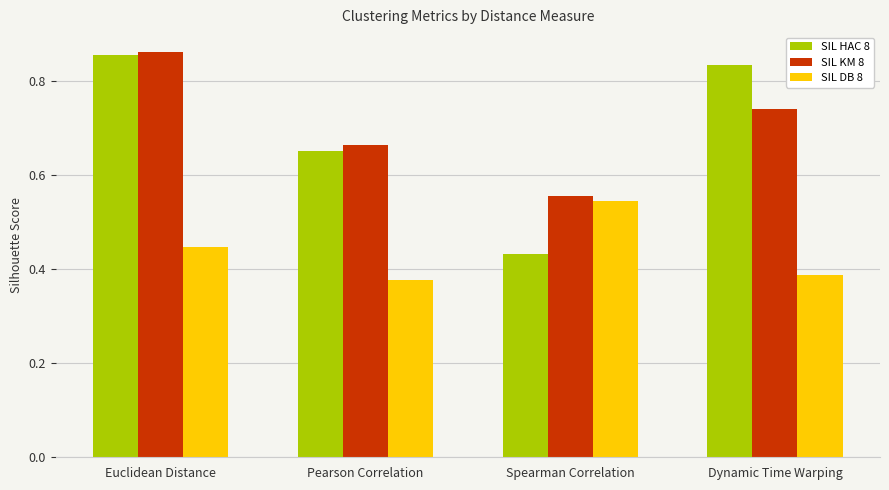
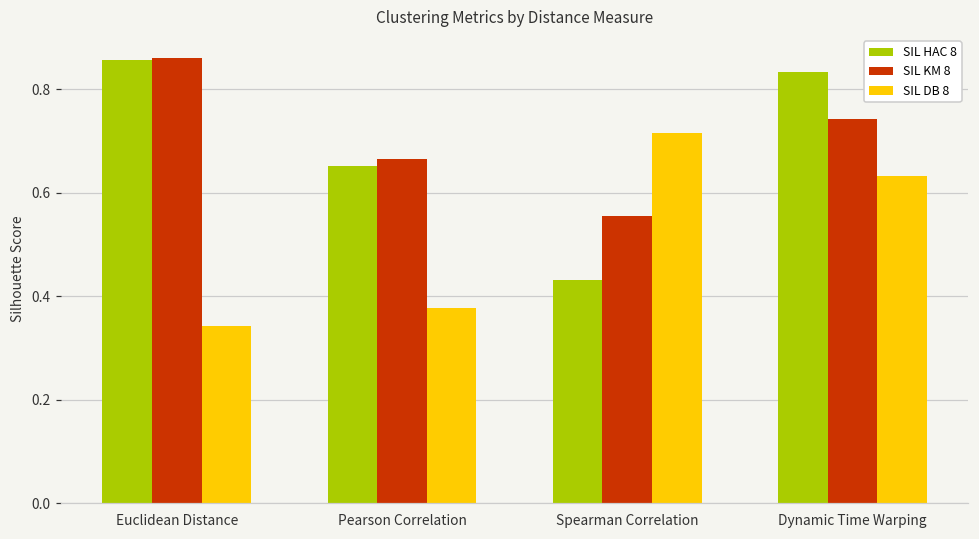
  {
    "SIL HAC 8": {
      "Euclidean Distance": 0.86,
      "Pearson Correlation": 0.65,
      "Spearman Correlation": 0.43,
      "Dynamic Time Warping": 0.83
    },
    "SIL KM 8": {
      "Euclidean Distance": 0.86,
      "Pearson Correlation": 0.66,
      "Spearman Correlation": 0.56,
      "Dynamic Time Warping": 0.74
    },
    "SIL DB 8": {
-     "Euclidean Distance": 0.45,
+     "Euclidean Distance": 0.34,
      "Pearson Correlation": 0.38,
-     "Spearman Correlation": 0.55,
-     "Dynamic Time Warping": 0.39
+     "Spearman Correlation": 0.72,
+     "Dynamic Time Warping": 0.63
    }
  }
